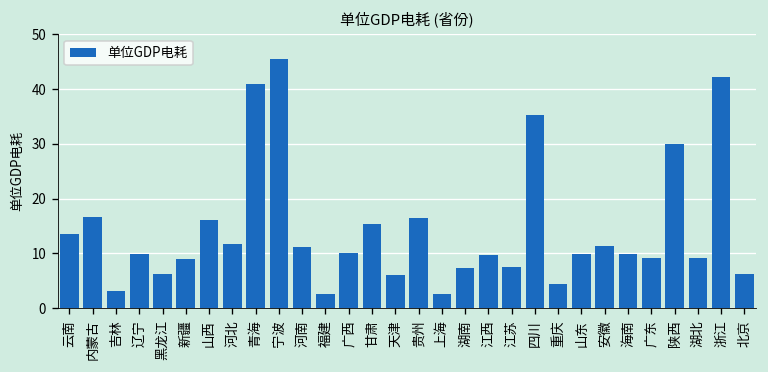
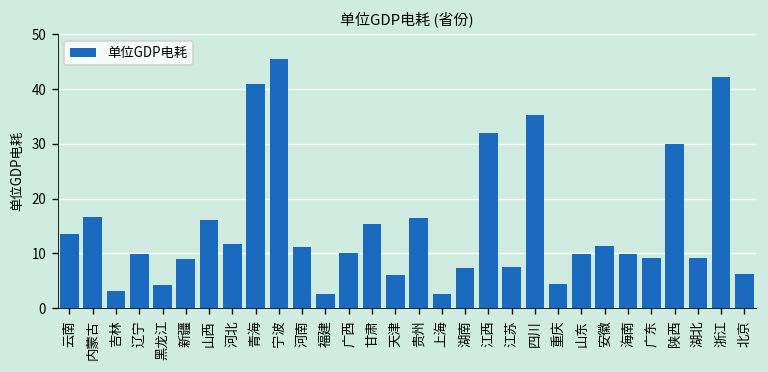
  {
    "云南": 14,
    "内蒙古": 17,
    "吉林": 3,
    "辽宁": 10,
-   "黑龙江": 6,
+   "黑龙江": 4,
    "新疆": 9,
    "山西": 16,
    "河北": 12,
    "青海": 41,
    "宁波": 46,
    "河南": 11,
    "福建": 3,
    "广西": 10,
    "甘肃": 15,
    "天津": 6,
    "贵州": 17,
    "上海": 3,
    "湖南": 7,
-   "江西": 10,
+   "江西": 32,
    "江苏": 8,
    "四川": 35,
    "重庆": 5,
    "山东": 10,
    "安徽": 11,
    "海南": 10,
    "广东": 9,
    "陕西": 30,
    "湖北": 9,
    "浙江": 42,
    "北京": 6
  }
